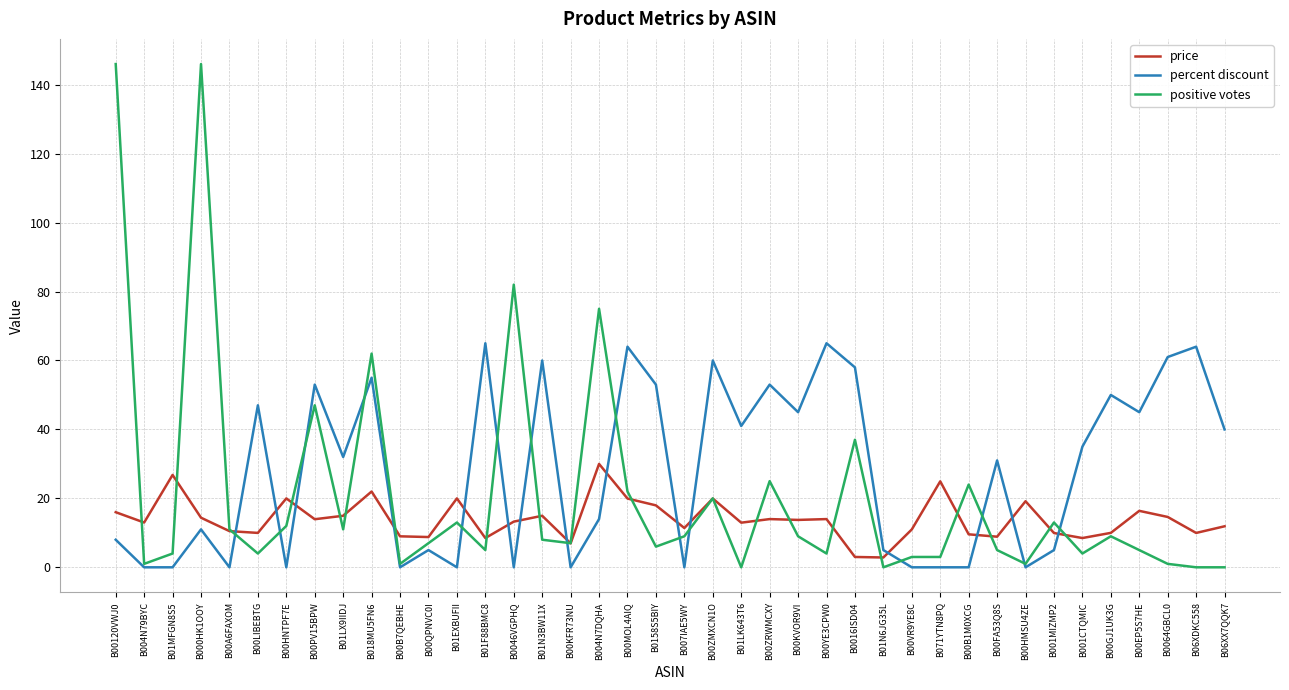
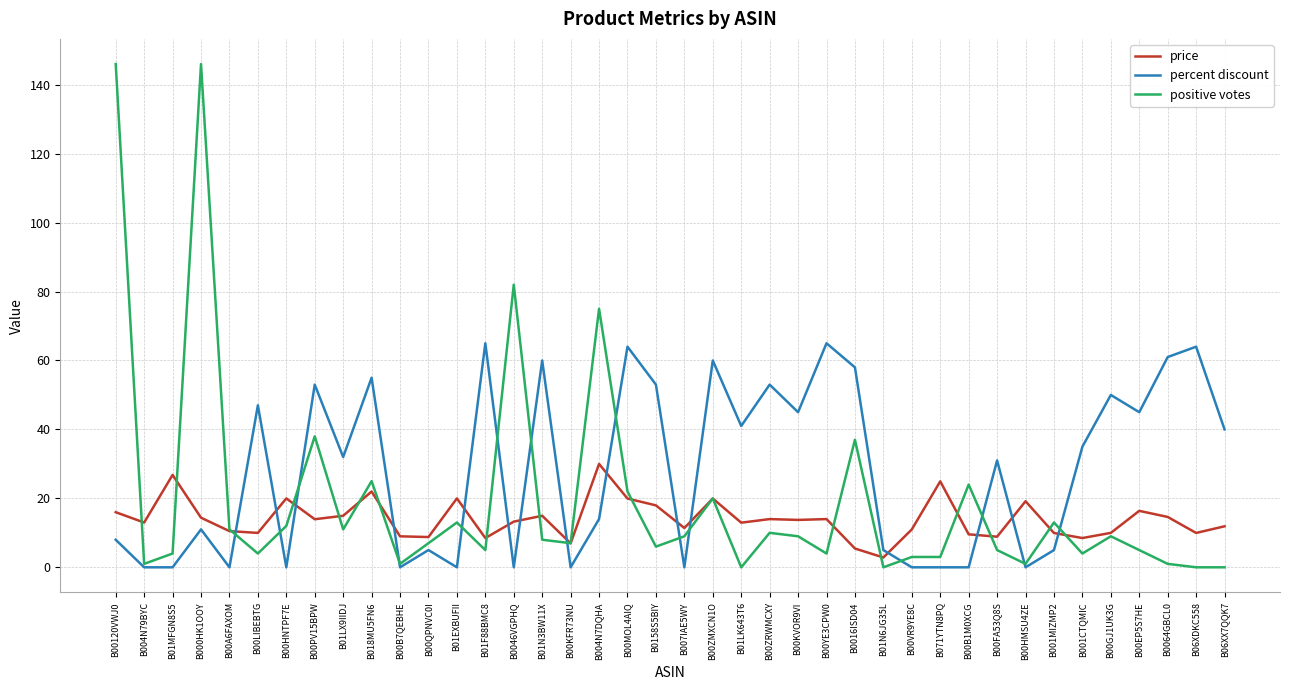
  {
    "price": {
      "B00120VWJ0": 16,
      "B004N79BYC": 13,
      "B01MFGN8S5": 27,
      "B000HK1OOY": 14,
      "B00LIBEBTG": 10,
      "B00HNTPF7E": 20,
      "B00PV15BPW": 14,
      "B01LX9IIDJ": 15,
      "B018MU5FN6": 22,
      "B00B7QEBHE": 9,
      "B00QPNVC0I": 9,
      "B01EXBUFII": 20,
      "B01F88BMC8": 8,
      "B0046VGPHQ": 13,
      "B01N3BW11X": 15,
      "B004N7DQHA": 30,
      "B00MOL4AIQ": 20,
      "B0158S5BIY": 18,
      "B007IAE5WY": 11,
      "B01LK643T6": 13,
      "B00ZRWMCXY": 14,
      "B00KVOR9VI": 14,
      "B00YE3CPW0": 14,
-     "B0016ISD04": 3,
+     "B0016ISD04": 5,
      "B01N6JG35L": 3,
      "B00VR9YE8C": 11,
      "B071YTN8PQ": 25,
      "B00B1M0XCG": 10,
      "B00FA53Q8S": 9,
      "B00HMSU4ZE": 19,
      "B001MIZMP2": 10,
      "B001CTQMIC": 8,
      "B00GJ1UK3G": 10,
      "B00EP5S7HE": 16,
      "B0064GBCL0": 15,
      "B06XDKC558": 10,
      "B06XX7QQK7": 12
    },
    "percent discount": {
      "B00120VWJ0": 8,
      "B004N79BYC": 0,
      "B01MFGN8S5": 0,
      "B000HK1OOY": 11,
      "B00A6FAXOM": 0,
      "B00LIBEBTG": 47,
      "B00HNTPF7E": 0,
      "B00PV15BPW": 53,
      "B01LX9IIDJ": 32,
      "B018MU5FN6": 55,
      "B00B7QEBHE": 0,
      "B00QPNVC0I": 5,
      "B01EXBUFII": 0,
      "B01F88BMC8": 65,
      "B0046VGPHQ": 0,
      "B01N3BW11X": 60,
      "B00KFR73NU": 0,
      "B004N7DQHA": 14,
      "B00MOL4AIQ": 64,
      "B0158S5BIY": 53,
      "B007IAE5WY": 0,
      "B00ZMXCN1O": 60,
      "B01LK643T6": 41,
      "B00ZRWMCXY": 53,
      "B00KVOR9VI": 45,
      "B00YE3CPW0": 65,
      "B0016ISD04": 58,
      "B01N6JG35L": 5,
      "B00VR9YE8C": 0,
      "B071YTN8PQ": 0,
      "B00B1M0XCG": 0,
      "B00FA53Q8S": 31,
      "B00HMSU4ZE": 0,
      "B001MIZMP2": 5,
      "B001CTQMIC": 35,
      "B00GJ1UK3G": 50,
      "B00EP5S7HE": 45,
      "B0064GBCL0": 61,
      "B06XDKC558": 64,
      "B06XX7QQK7": 40
    },
    "positive votes": {
      "B00120VWJ0": 146,
      "B004N79BYC": 1,
      "B01MFGN8S5": 4,
      "B000HK1OOY": 146,
      "B00LIBEBTG": 4,
      "B00HNTPF7E": 12,
-     "B00PV15BPW": 47,
+     "B00PV15BPW": 38,
      "B01LX9IIDJ": 11,
-     "B018MU5FN6": 62,
+     "B018MU5FN6": 25,
      "B00B7QEBHE": 1,
      "B00QPNVC0I": 7,
      "B01EXBUFII": 13,
      "B01F88BMC8": 5,
      "B0046VGPHQ": 82,
      "B01N3BW11X": 8,
      "B004N7DQHA": 75,
      "B00MOL4AIQ": 22,
      "B0158S5BIY": 6,
      "B007IAE5WY": 9,
      "B01LK643T6": 0,
-     "B00ZRWMCXY": 25,
+     "B00ZRWMCXY": 10,
      "B00KVOR9VI": 9,
      "B00YE3CPW0": 4,
      "B0016ISD04": 37,
      "B01N6JG35L": 0,
      "B00VR9YE8C": 3,
      "B071YTN8PQ": 3,
      "B00B1M0XCG": 24,
      "B00FA53Q8S": 5,
      "B00HMSU4ZE": 1,
      "B001MIZMP2": 13,
      "B001CTQMIC": 4,
      "B00GJ1UK3G": 9,
      "B00EP5S7HE": 5,
      "B0064GBCL0": 1,
      "B06XDKC558": 0,
      "B06XX7QQK7": 0
    }
  }
